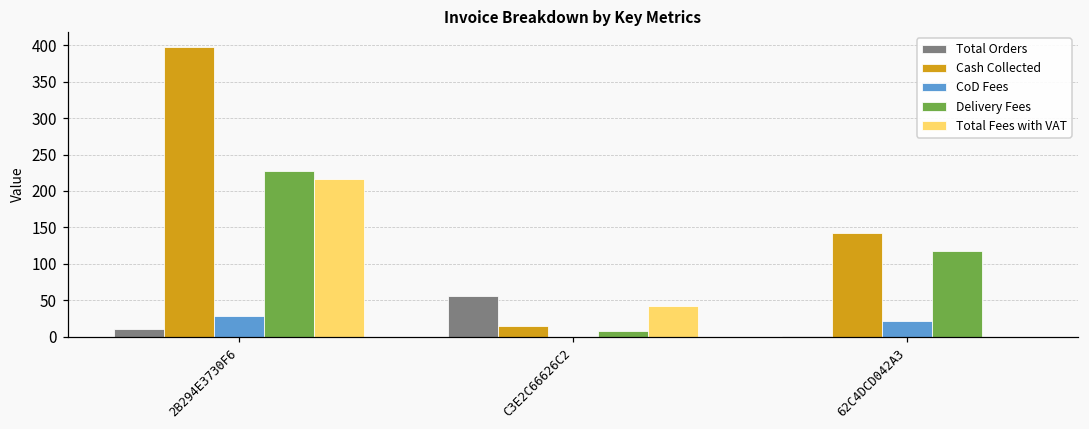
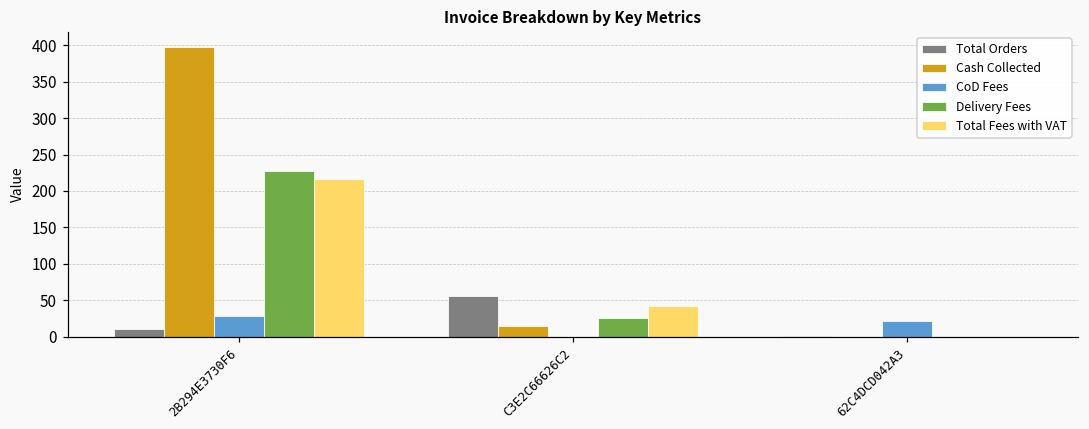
  {
    "Total Orders": {
      "2B294E3730F6": 10,
      "C3E2C66626C2": 60
    },
    "Cash Collected": {
      "2B294E3730F6": 400,
      "C3E2C66626C2": 10,
-     "62C4DCD042A3": 140
+     "62C4DCD042A3": 0
    },
    "CoD Fees": {
      "2B294E3730F6": 30,
      "C3E2C66626C2": 0,
      "62C4DCD042A3": 20
    },
    "Delivery Fees": {
      "2B294E3730F6": 230,
-     "C3E2C66626C2": 10,
-     "62C4DCD042A3": 120
+     "C3E2C66626C2": 30,
+     "62C4DCD042A3": 0
    },
    "Total Fees with VAT": {
      "2B294E3730F6": 220,
      "C3E2C66626C2": 40,
      "62C4DCD042A3": 0
    }
  }
